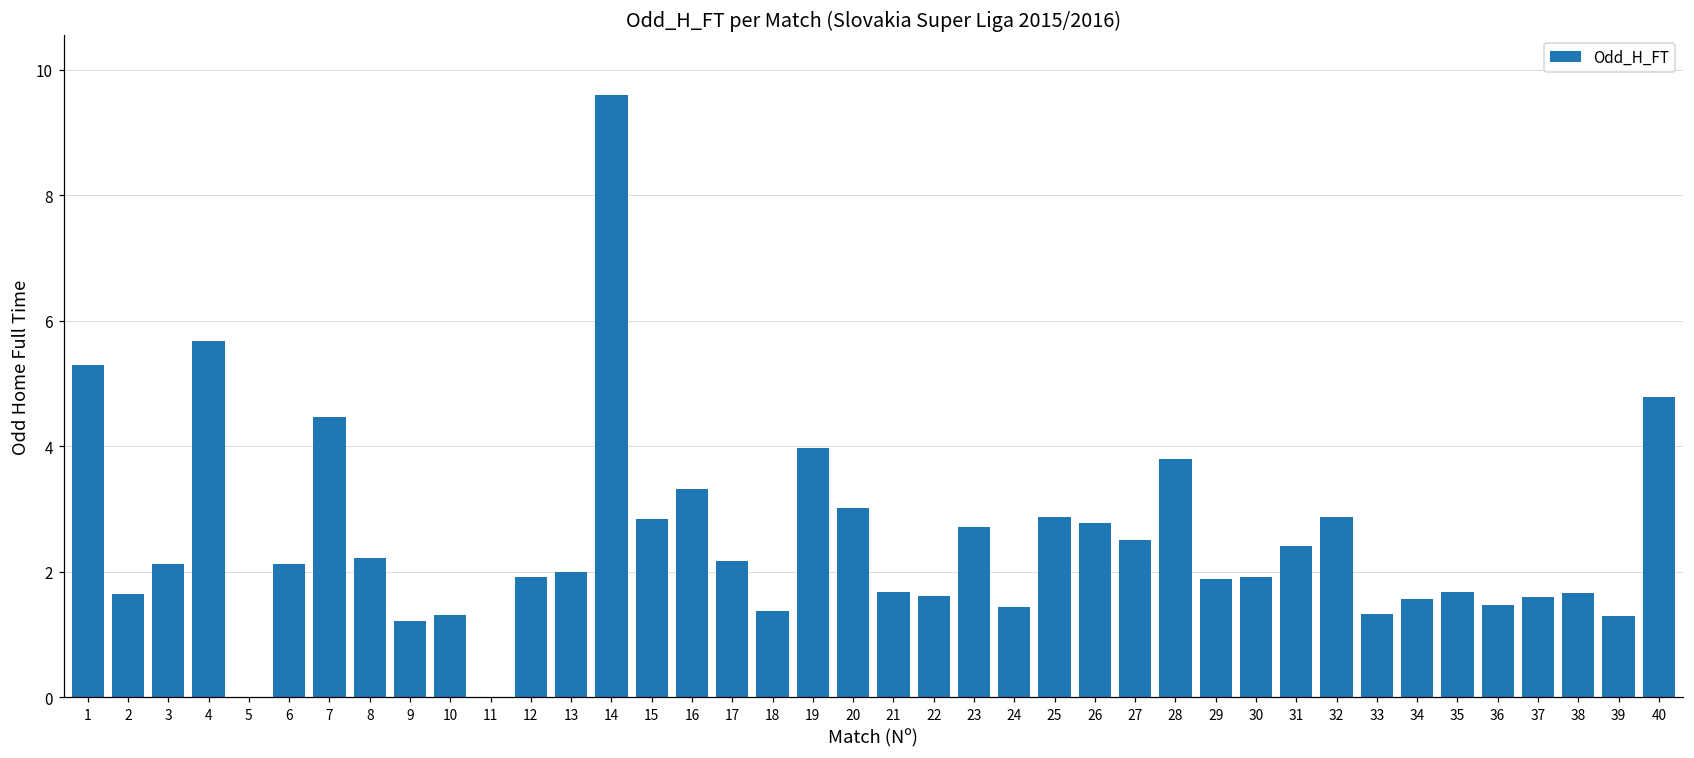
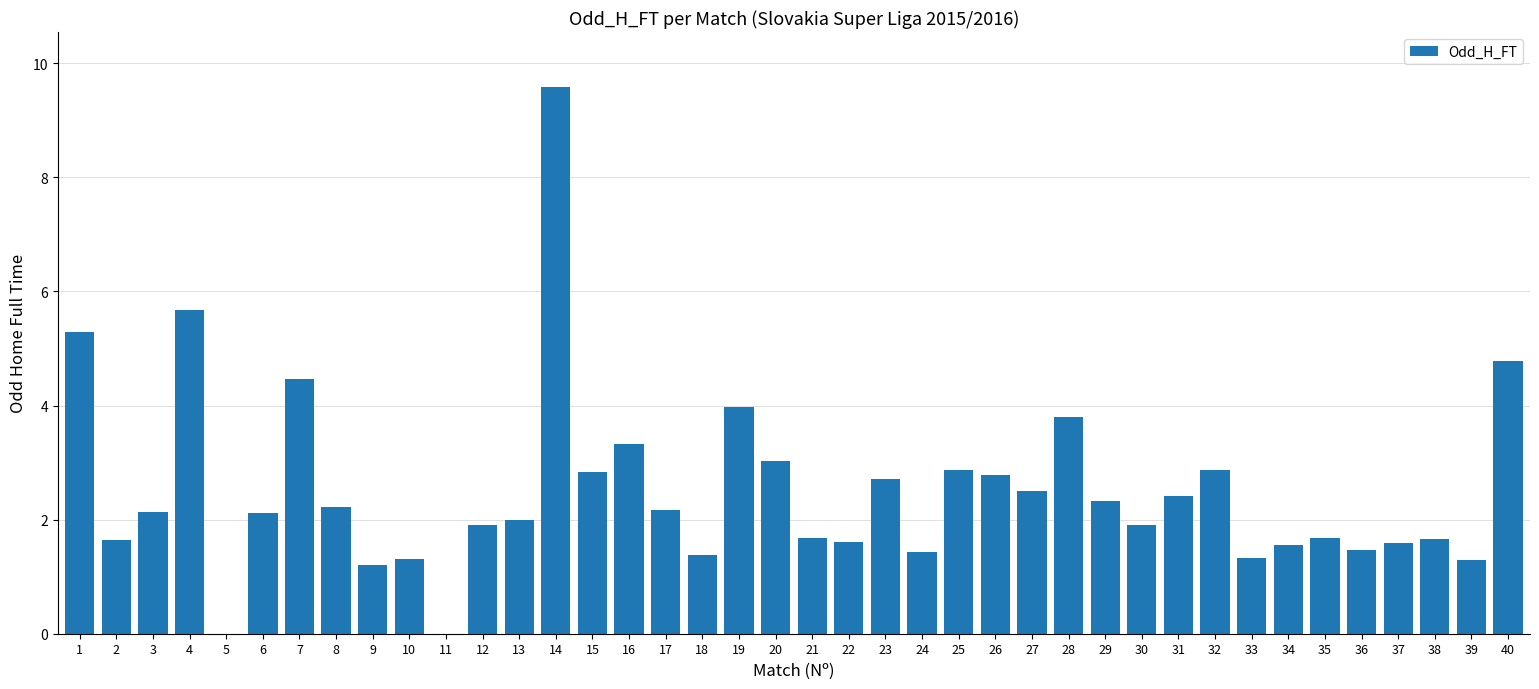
  {
    "1": 5.3,
    "2": 1.7,
    "3": 2.1,
    "4": 5.7,
    "5": 0.0,
    "6": 2.1,
    "7": 4.5,
    "8": 2.2,
    "9": 1.2,
    "10": 1.3,
    "11": 0.0,
    "12": 1.9,
    "13": 2.0,
    "14": 9.6,
    "15": 2.8,
    "16": 3.3,
    "17": 2.2,
    "18": 1.4,
    "19": 4.0,
    "20": 3.0,
    "21": 1.7,
    "22": 1.6,
    "23": 2.7,
    "24": 1.4,
    "25": 2.9,
    "26": 2.8,
    "27": 2.5,
    "28": 3.8,
-   "29": 1.9,
+   "29": 2.3,
    "30": 1.9,
    "31": 2.4,
    "32": 2.9,
    "33": 1.3,
    "34": 1.6,
    "35": 1.7,
    "36": 1.5,
    "37": 1.6,
    "38": 1.7,
    "39": 1.3,
    "40": 4.8
  }
